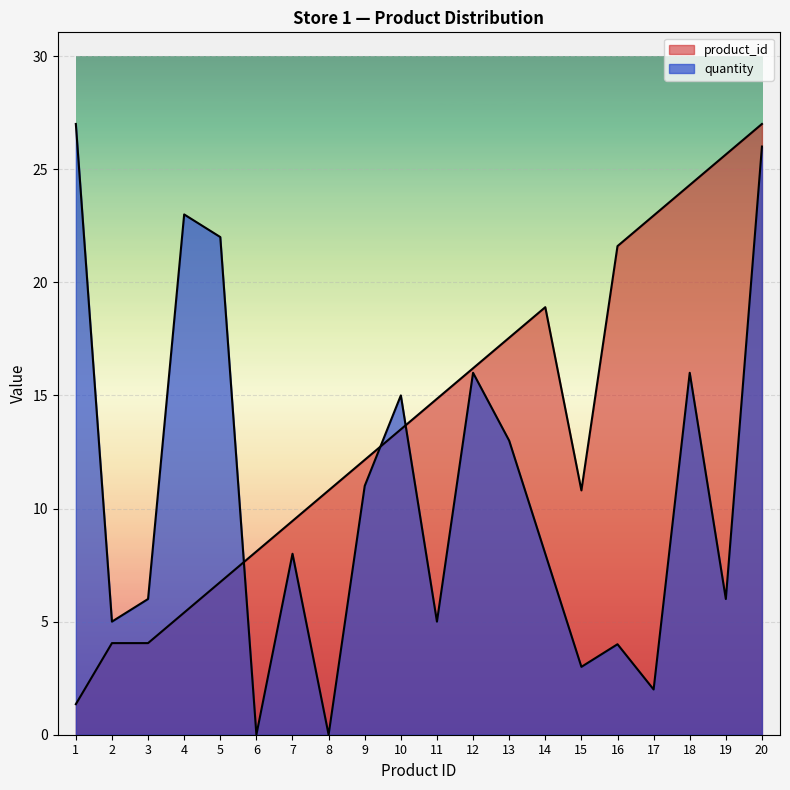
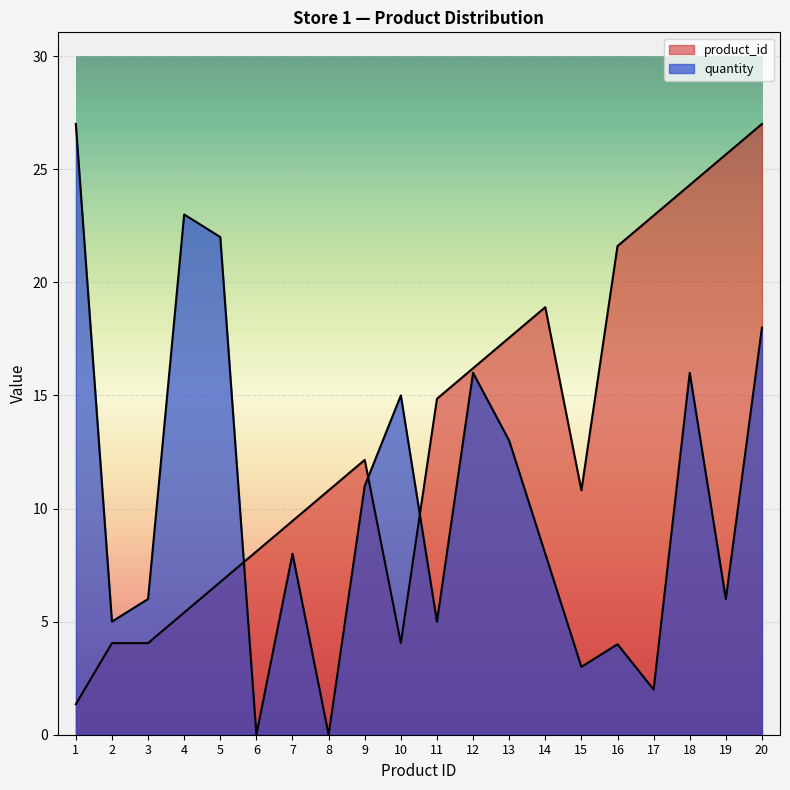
  {
    "product_id": {
      "1": 1.4,
      "2": 4.1,
      "3": 4.1,
      "4": 5.4,
      "5": 6.8,
      "6": 8.1,
      "7": 9.5,
      "8": 10.8,
      "9": 12.2,
-     "10": 13.5,
+     "10": 4.1,
      "11": 14.9,
      "12": 16.2,
      "13": 17.6,
      "14": 18.9,
      "15": 10.8,
      "16": 21.6,
      "17": 23.0,
      "18": 24.3,
      "19": 25.7,
      "20": 27.0
    },
    "quantity": {
      "1": 27,
      "2": 5,
      "3": 6,
      "4": 23,
      "5": 22,
      "6": 0,
      "7": 8,
      "8": 0,
      "9": 11,
      "10": 15,
      "11": 5,
      "12": 16,
      "13": 13,
      "14": 8,
      "15": 3,
      "16": 4,
      "17": 2,
      "18": 16,
      "19": 6,
-     "20": 26
+     "20": 18
    }
  }
